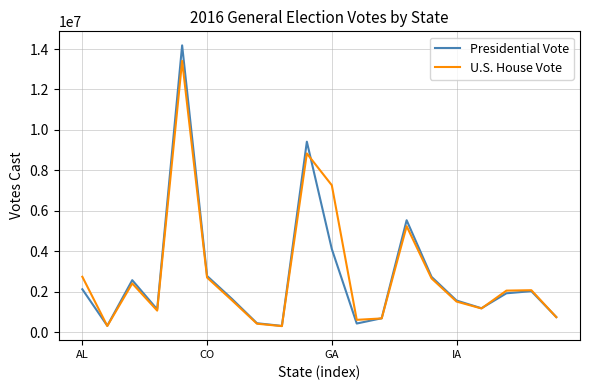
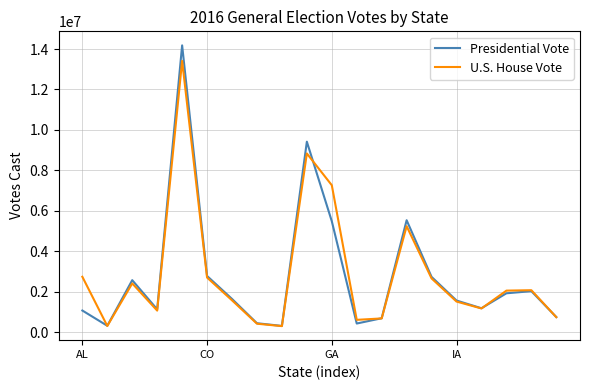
  {
    "Presidential Vote": {
-     "AL": 2100000,
-     "GA": 4100000
+     "AL": 1100000,
+     "GA": 5500000
    },
    "U.S. House Vote": {
      "AL": 2700000,
      "GA": 7300000
    }
  }
